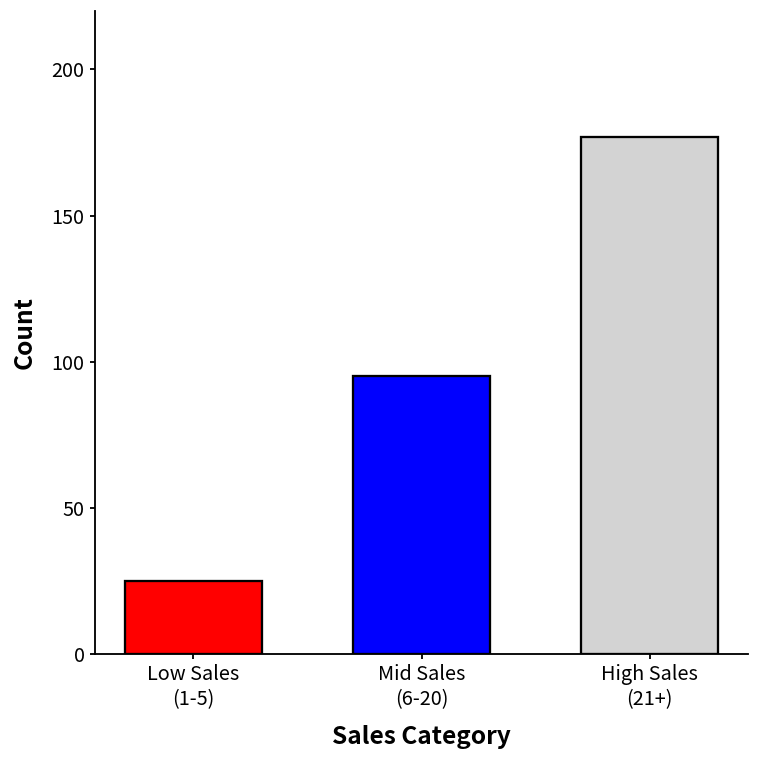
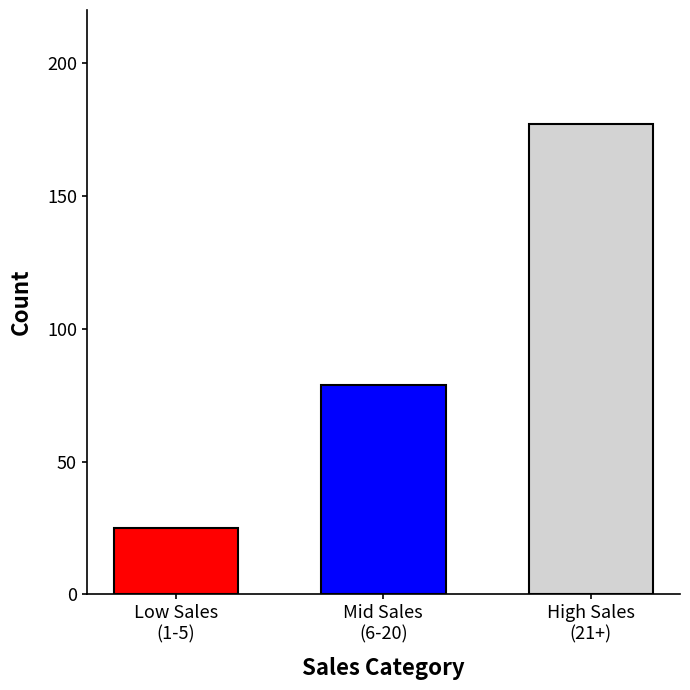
  {
    "Low Sales (1-5)": 25,
-   "Mid Sales (6-20)": 95,
+   "Mid Sales (6-20)": 79,
    "High Sales (21+)": 177
  }
